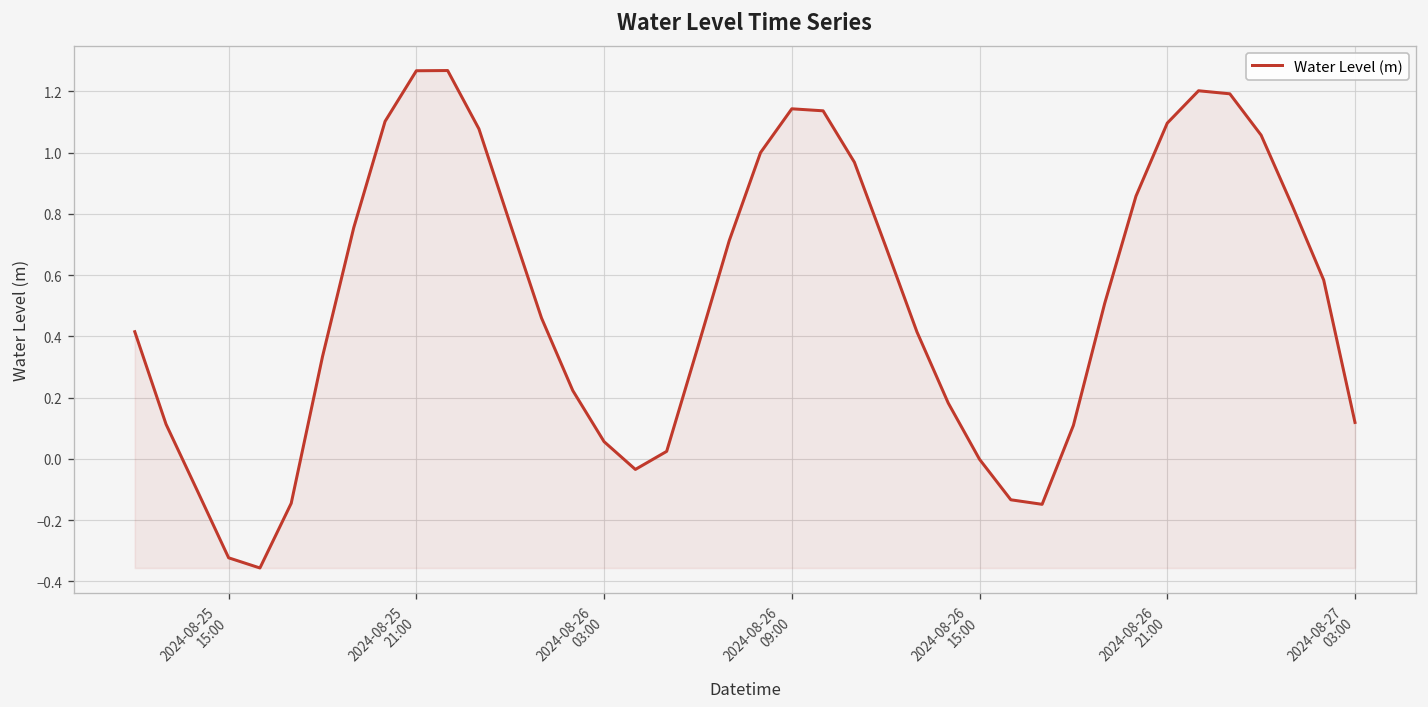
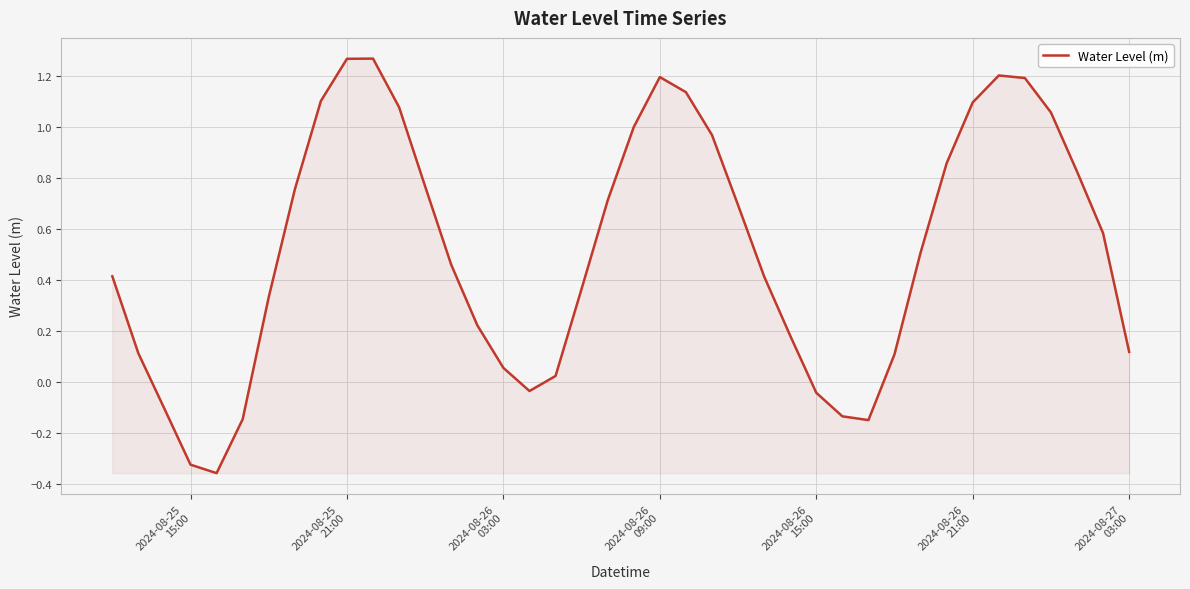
  {
    "2024-08-25 15:00": -0.32,
    "2024-08-25 21:00": 1.27,
    "2024-08-26 03:00": 0.06,
-   "2024-08-26 09:00": 1.14,
-   "2024-08-26 15:00": 0.00,
+   "2024-08-26 09:00": 1.20,
+   "2024-08-26 15:00": -0.04,
    "2024-08-26 21:00": 1.10,
    "2024-08-27 03:00": 0.12
  }
